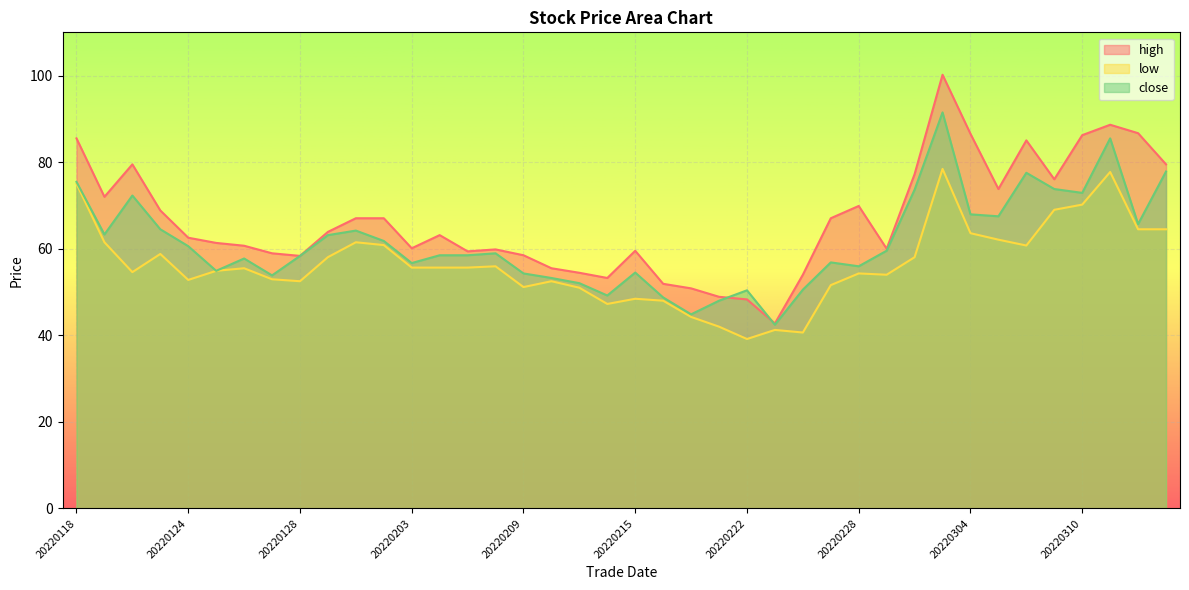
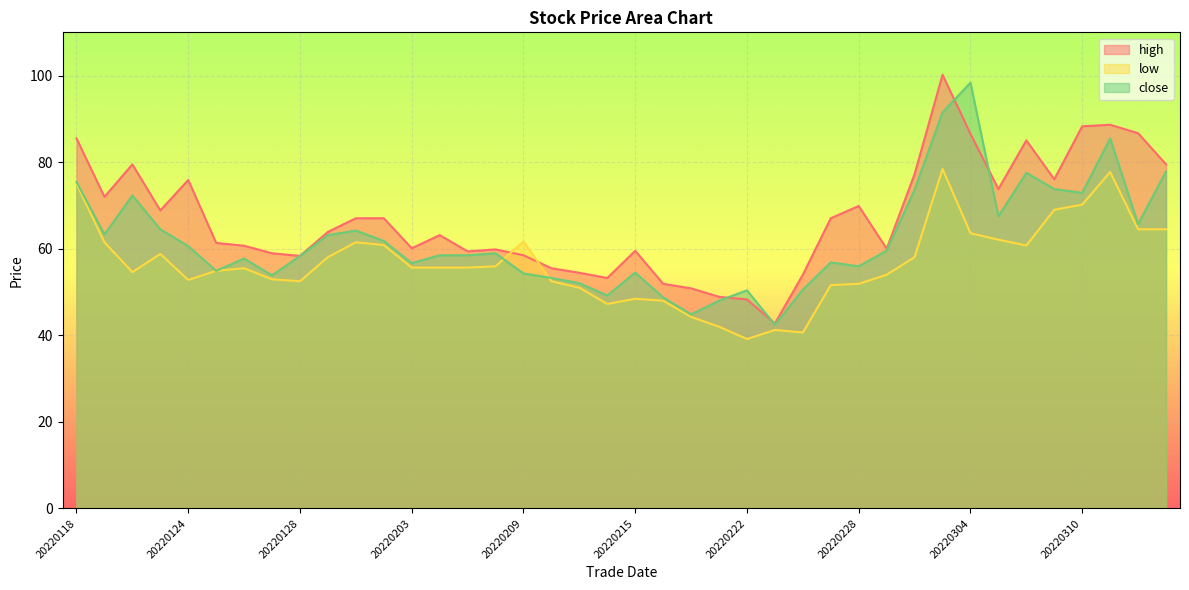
  {
    "high": {
      "20220118": 86,
-     "20220124": 63,
+     "20220124": 76,
      "20220203": 60,
      "20220209": 59,
      "20220215": 60,
      "20220222": 48,
      "20220228": 70,
      "20220304": 87,
-     "20220310": 86
+     "20220310": 88
    },
    "low": {
      "20220124": 53,
      "20220128": 53,
      "20220203": 56,
-     "20220209": 51,
+     "20220209": 62,
      "20220215": 48,
      "20220222": 39,
-     "20220228": 54,
+     "20220228": 52,
      "20220304": 64,
      "20220310": 70
    },
    "close": {
      "20220124": 61,
      "20220203": 57,
      "20220209": 54,
      "20220215": 55,
      "20220222": 50,
      "20220228": 56,
-     "20220304": 68,
+     "20220304": 98,
      "20220310": 73
    }
  }
